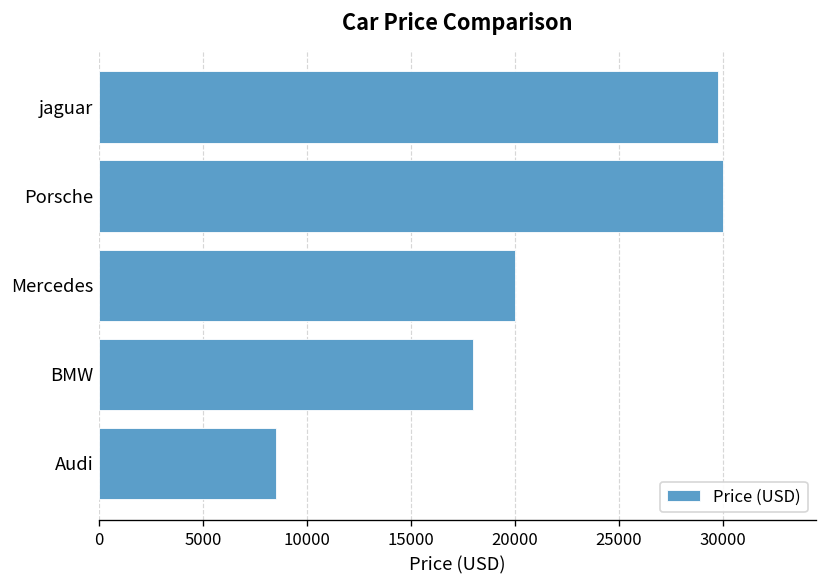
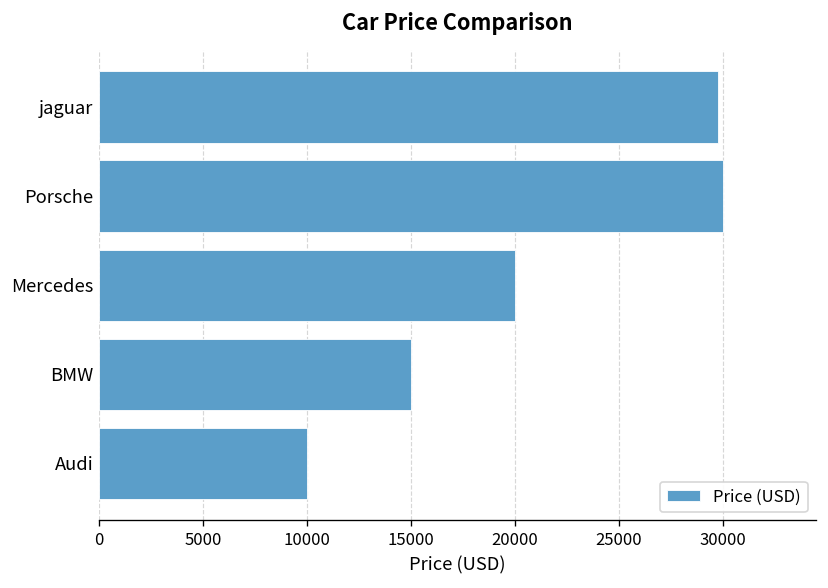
  {
    "jaguar": 29800,
    "Porsche": 30000,
    "Mercedes": 20000,
-   "BMW": 18000,
-   "Audi": 8500
+   "BMW": 15000,
+   "Audi": 10000
  }
